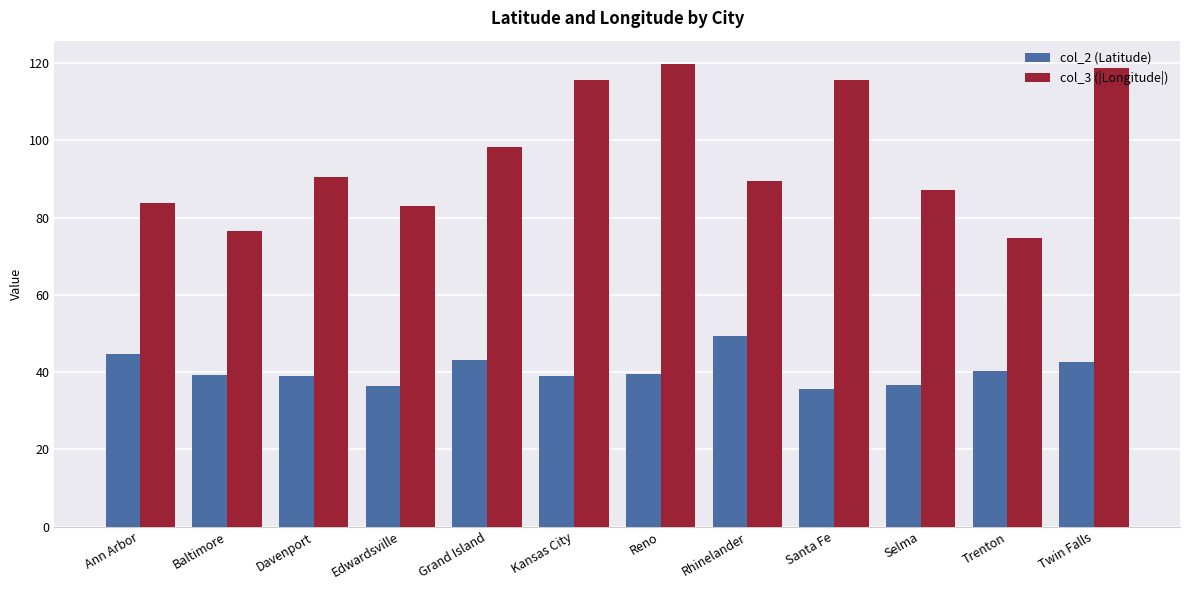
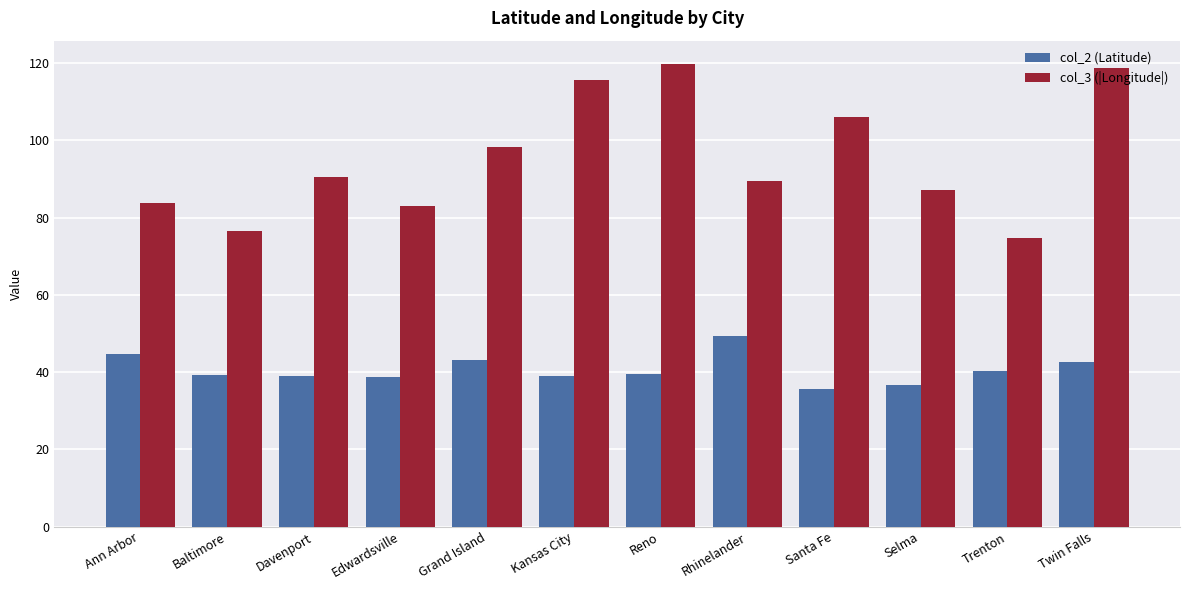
  {
    "col_2 (Latitude)": {
      "Ann Arbor": 45,
      "Baltimore": 39,
      "Davenport": 39,
-     "Edwardsville": 36,
+     "Edwardsville": 39,
      "Grand Island": 43,
      "Kansas City": 39,
      "Reno": 40,
      "Rhinelander": 49,
      "Santa Fe": 36,
      "Selma": 37,
      "Trenton": 40,
      "Twin Falls": 43
    },
    "col_3 (|Longitude|)": {
      "Ann Arbor": 84,
      "Baltimore": 77,
      "Davenport": 91,
      "Edwardsville": 83,
      "Grand Island": 98,
      "Kansas City": 116,
      "Reno": 120,
      "Rhinelander": 89,
-     "Santa Fe": 116,
+     "Santa Fe": 106,
      "Selma": 87,
      "Trenton": 75,
      "Twin Falls": 119
    }
  }
